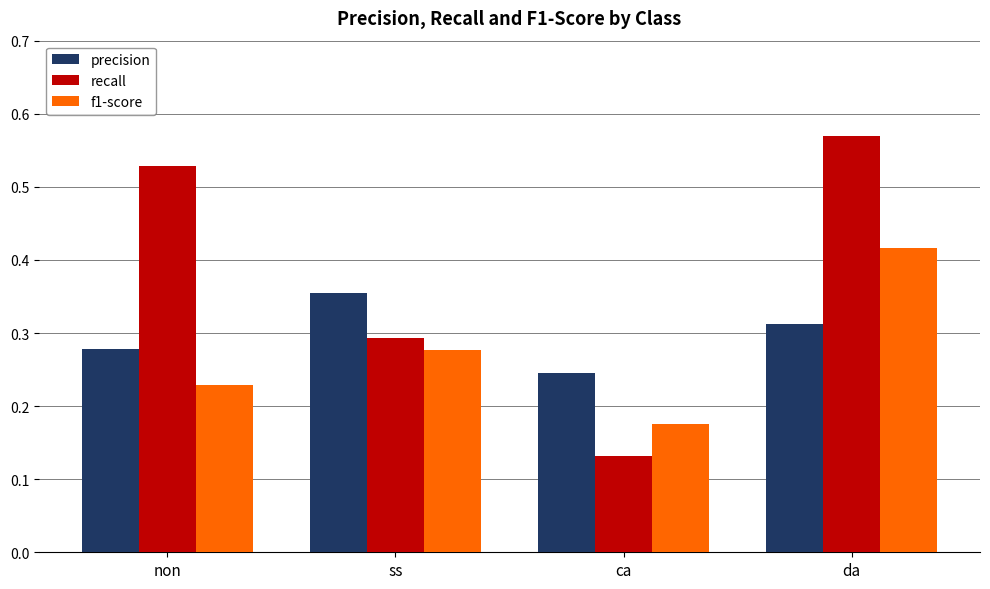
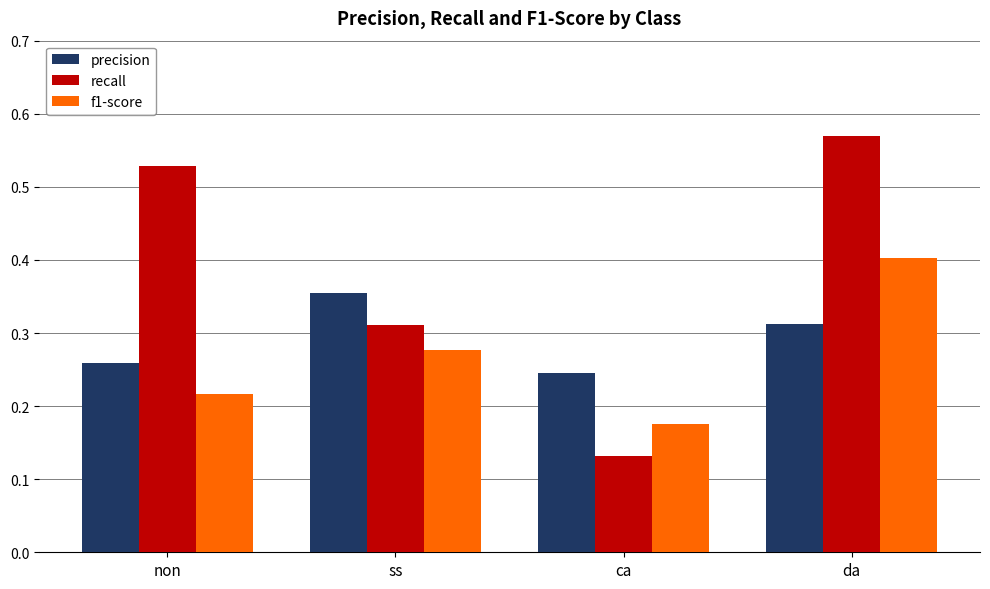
  {
    "precision": {
-     "non": 0.28,
+     "non": 0.26,
      "ss": 0.35,
      "ca": 0.25,
      "da": 0.31
    },
    "recall": {
      "non": 0.53,
-     "ss": 0.29,
+     "ss": 0.31,
      "ca": 0.13,
      "da": 0.57
    },
    "f1-score": {
-     "non": 0.23,
+     "non": 0.22,
      "ss": 0.28,
      "ca": 0.18,
-     "da": 0.42
+     "da": 0.40
    }
  }
